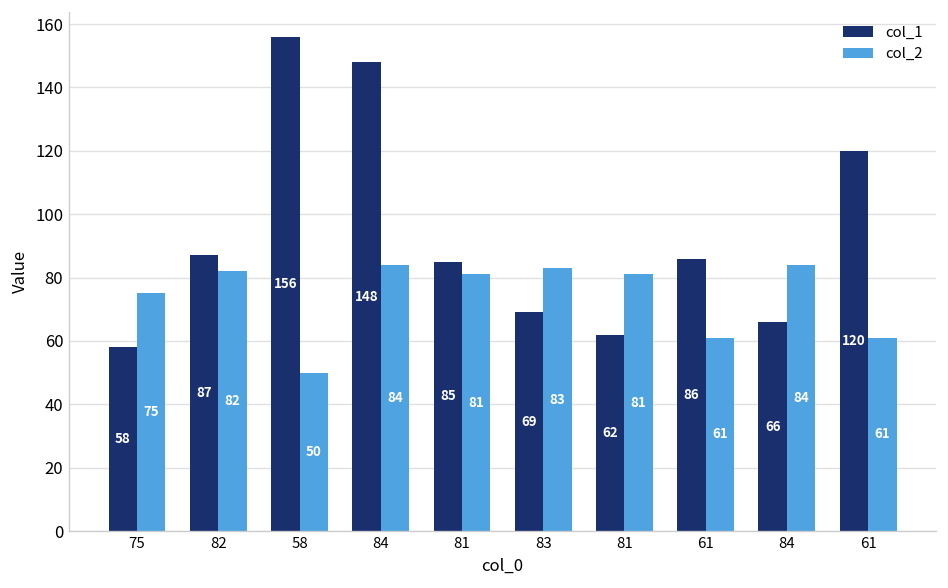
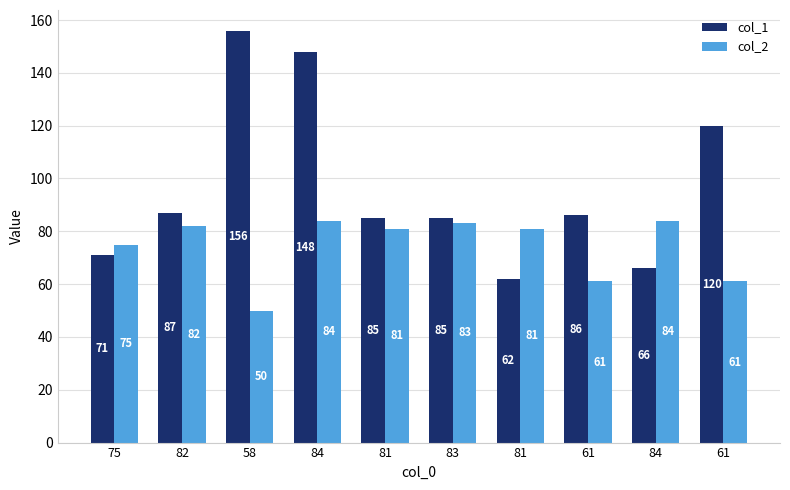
  {
    "col_1": {
-     "75": 58,
+     "75": 71,
      "82": 87,
      "58": 156,
-     "83": 69
+     "83": 85
    },
    "col_2": {
      "75": 75,
      "82": 82,
      "58": 50,
      "83": 83
    }
  }
